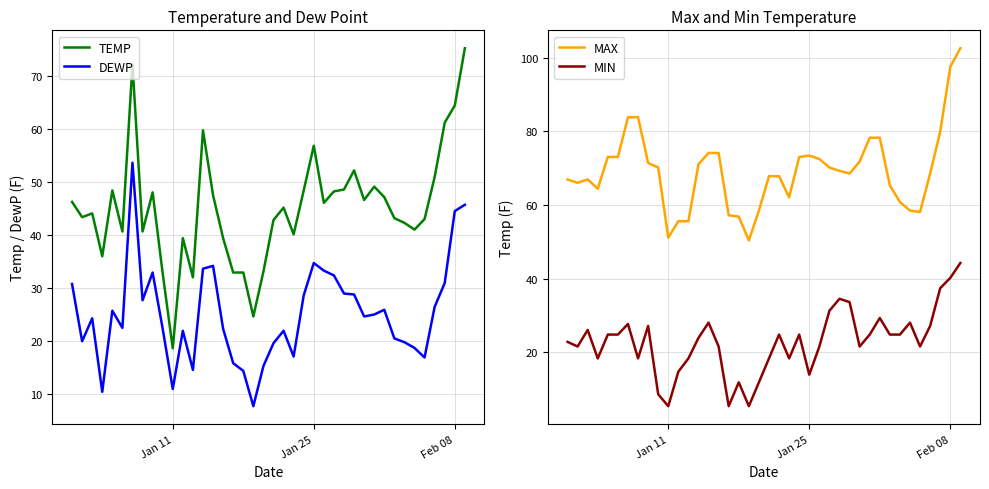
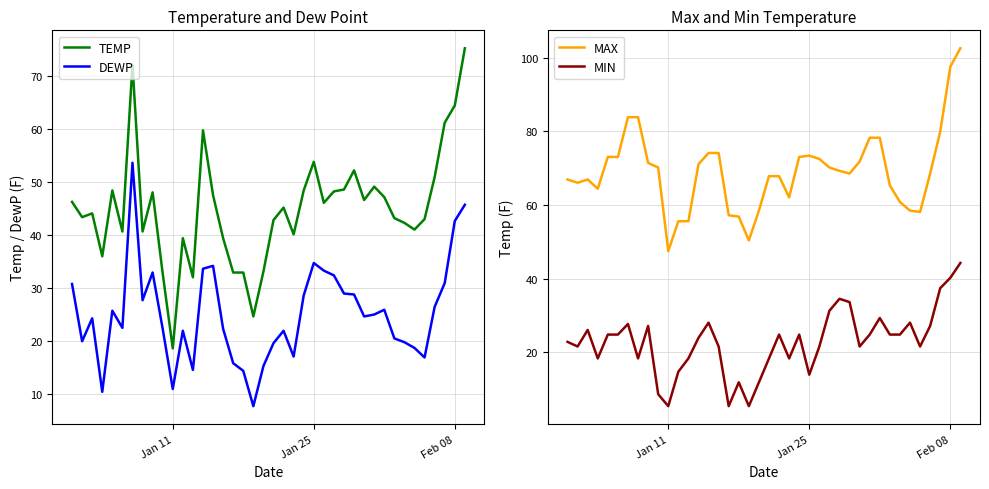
  {
    "Temperature and Dew Point": {
      "TEMP": {
        "Jan 11": 19,
-       "Jan 25": 57,
+       "Jan 25": 54,
        "Feb 08": 64
      },
      "DEWP": {
        "Jan 11": 11,
        "Jan 25": 35,
-       "Feb 08": 44
+       "Feb 08": 43
      }
    },
    "Max and Min Temperature": {
      "MAX": {
-       "Jan 11": 51,
+       "Jan 11": 47,
        "Jan 25": 73,
        "Feb 08": 98
      },
      "MIN": {
        "Jan 11": 5,
        "Jan 25": 14,
        "Feb 08": 40
      }
    }
  }
